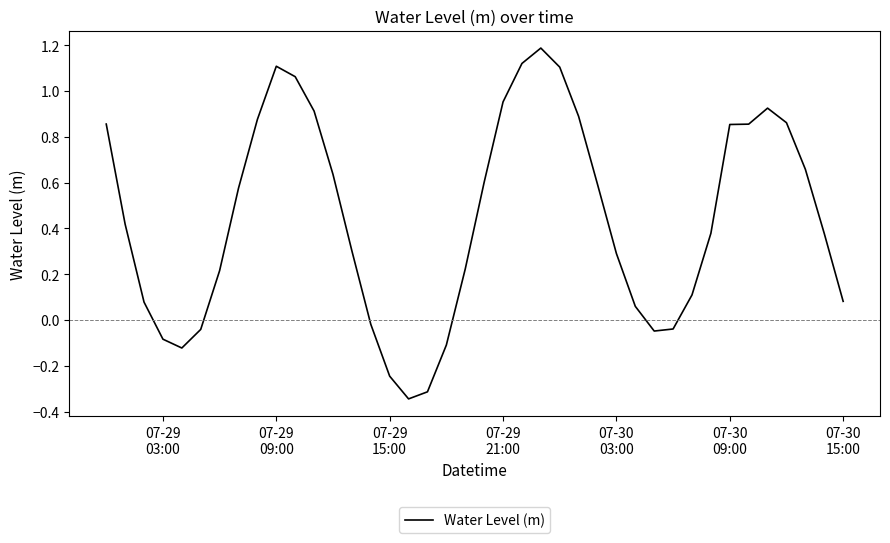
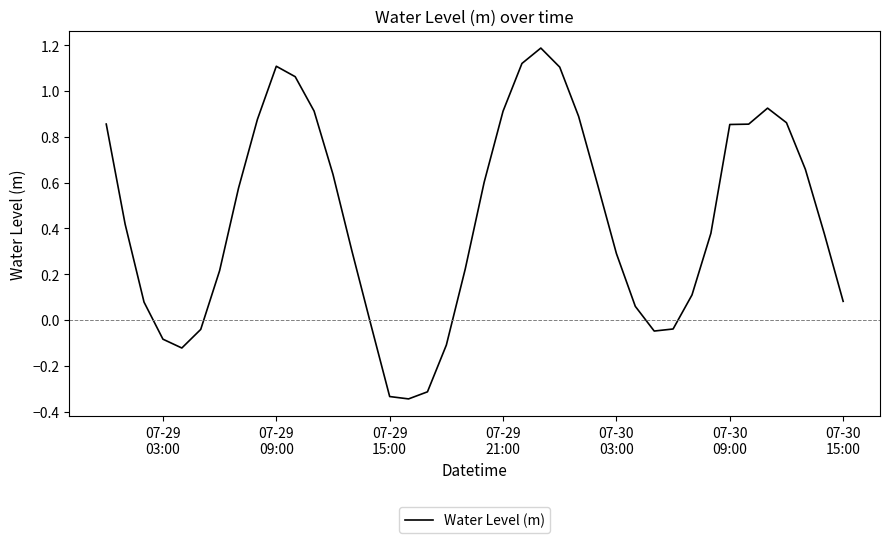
  {
    "07-29 03:00": -0.08,
    "07-29 09:00": 1.11,
-   "07-29 15:00": -0.24,
-   "07-29 21:00": 0.95,
+   "07-29 15:00": -0.33,
+   "07-29 21:00": 0.91,
    "07-30 03:00": 0.29,
    "07-30 09:00": 0.85,
    "07-30 15:00": 0.08
  }
